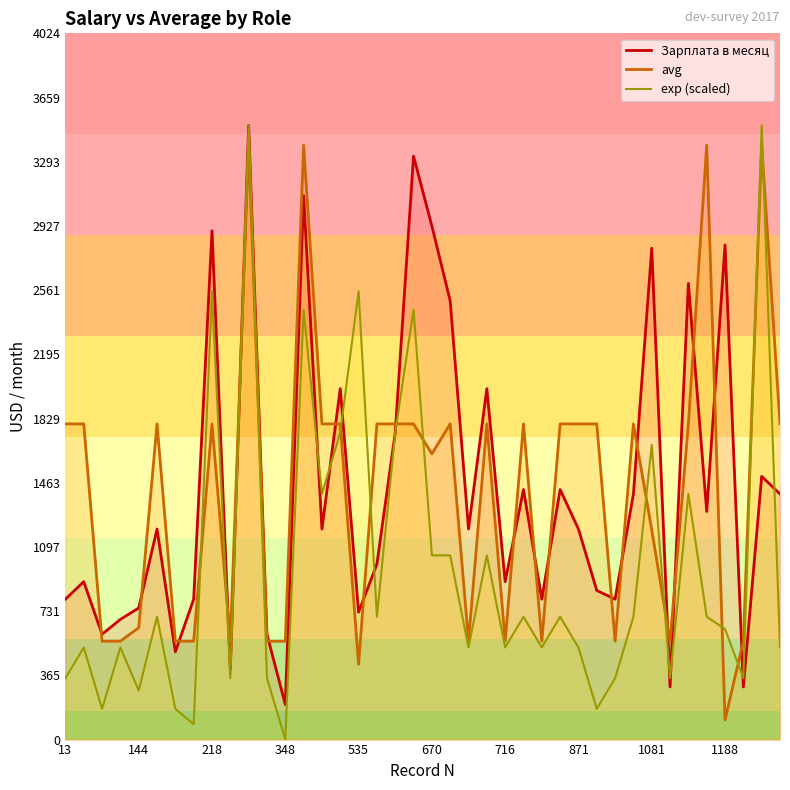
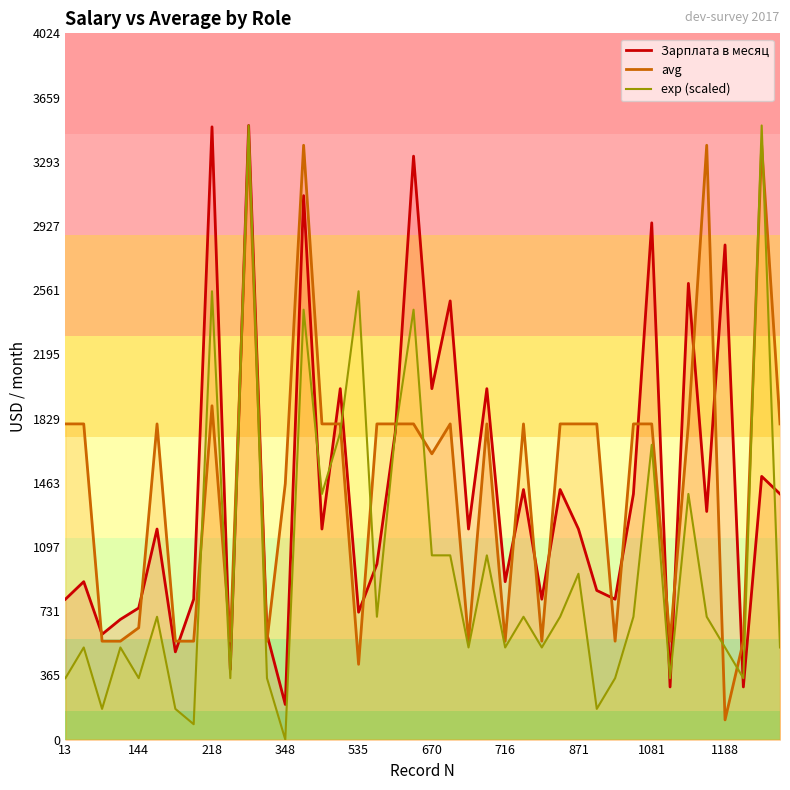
  {
    "Зарплата в месяц": {
      "144": 750,
-     "218": 2900,
+     "218": 3490,
      "348": 200,
      "535": 730,
-     "670": 2930,
+     "670": 2000,
      "716": 900,
      "871": 1200,
-     "1081": 2800,
+     "1081": 2940,
      "1188": 2820
    },
    "avg": {
      "144": 640,
-     "218": 1800,
-     "348": 560,
+     "218": 1900,
+     "348": 1460,
      "535": 430,
      "670": 1630,
      "716": 560,
      "871": 1800,
-     "1081": 1190,
+     "1081": 1800,
      "1188": 110
    },
    "exp (scaled)": {
-     "144": 280,
+     "144": 350,
      "218": 2550,
      "348": 0,
      "535": 2550,
      "670": 1050,
      "716": 520,
-     "871": 520,
+     "871": 940,
      "1081": 1680,
-     "1188": 630
+     "1188": 520
    }
  }
